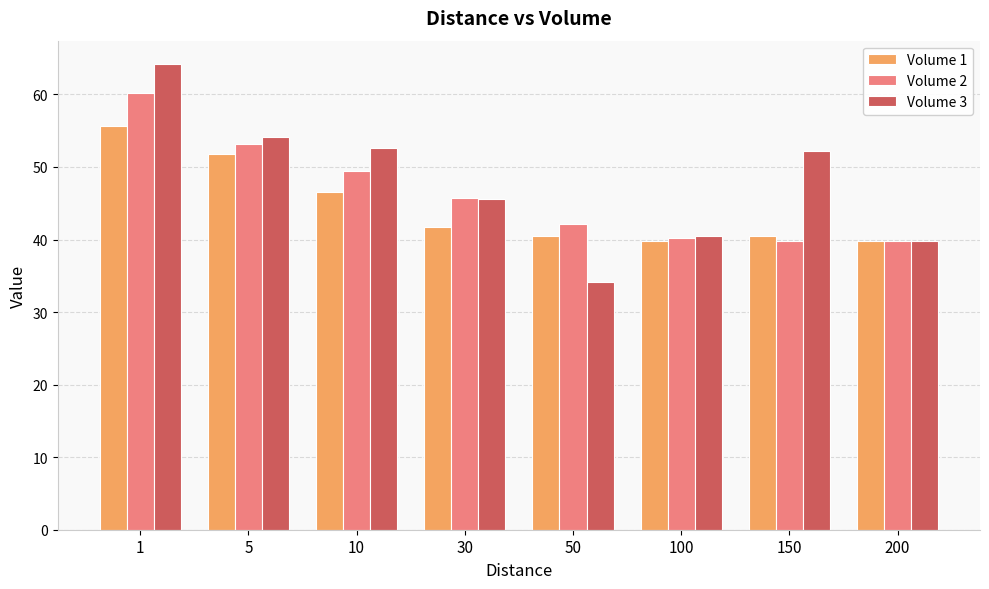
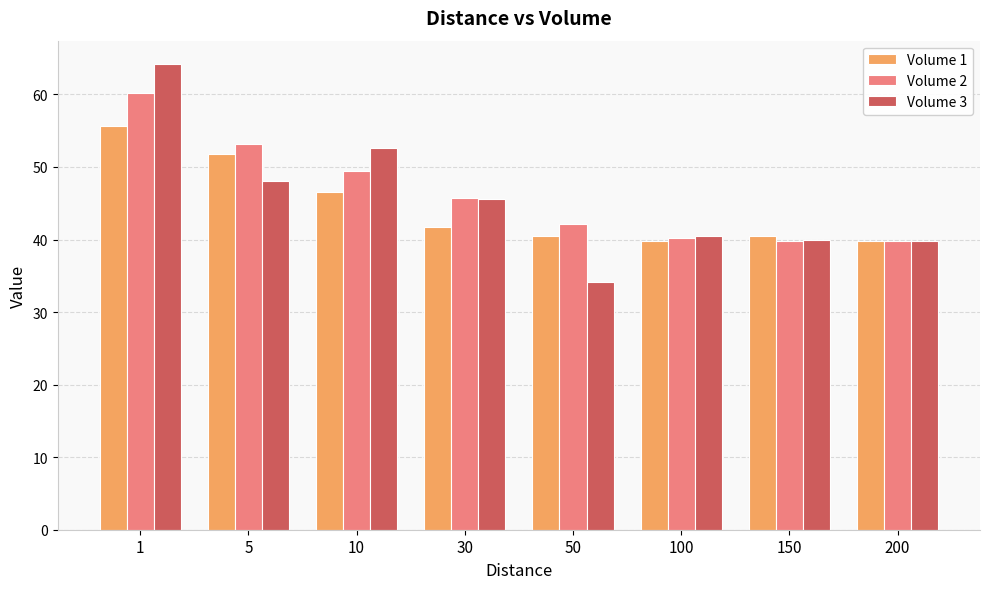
  {
    "Volume 3": {
      "1": 64,
-     "5": 54,
+     "5": 48,
      "10": 53,
      "30": 46,
      "50": 34,
      "100": 41,
-     "150": 52,
+     "150": 40,
      "200": 40
    }
  }
